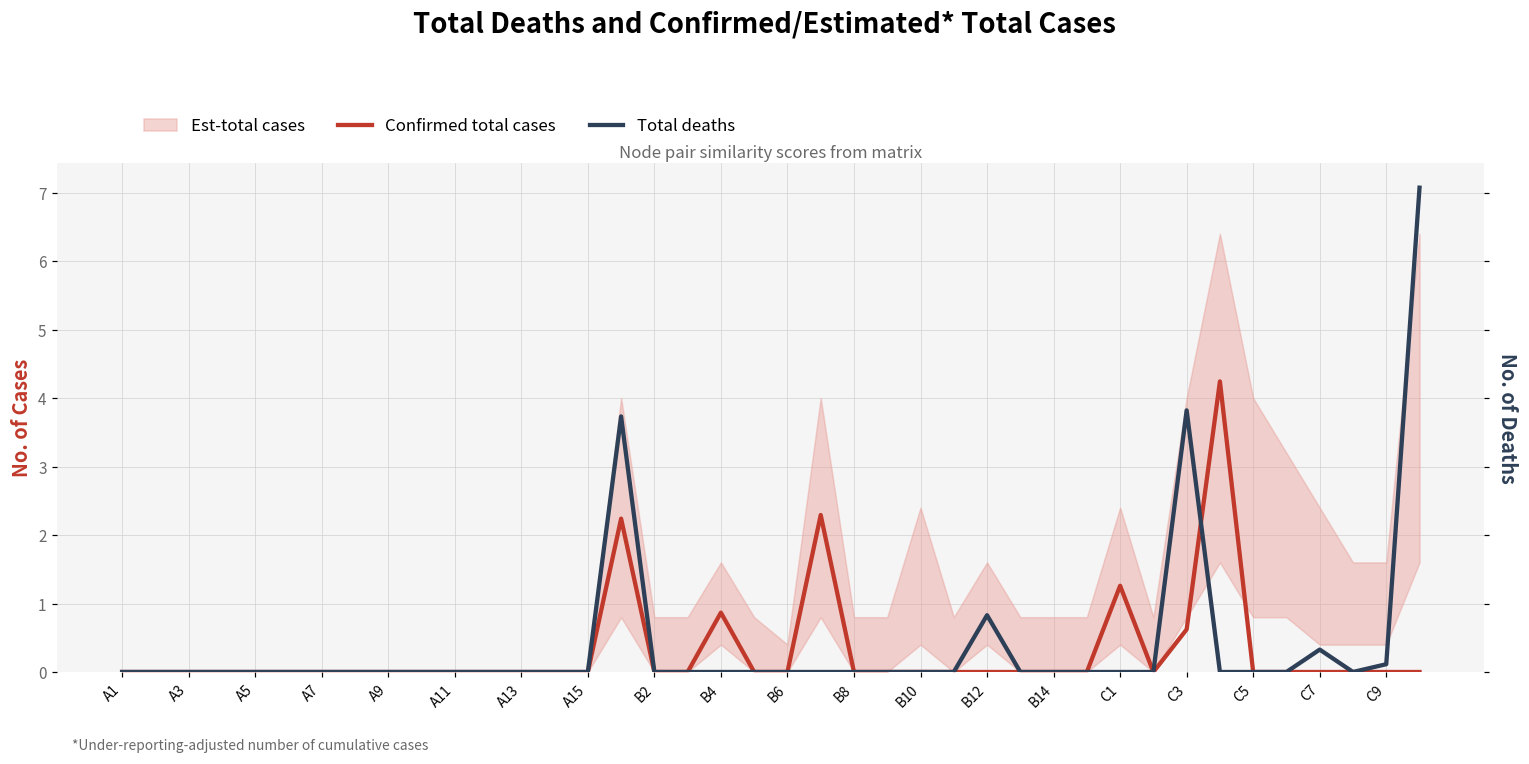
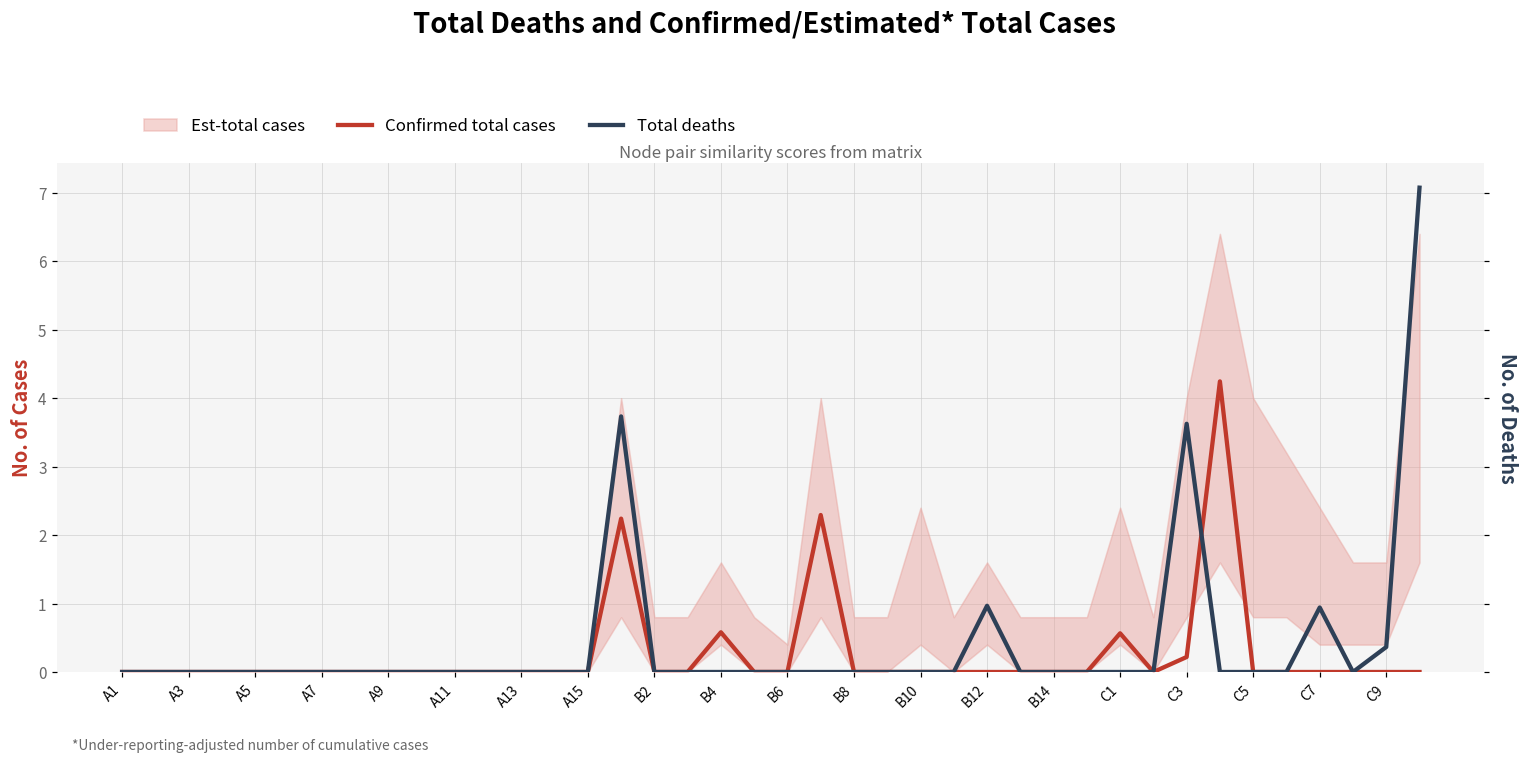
  {
    "Est-total cases": {
      "B2": 0.8,
      "B6": 0.4,
      "B8": 0.8,
      "B14": 0.8
    },
    "Confirmed total cases": {
-     "B4": 0.9,
+     "B4": 0.6,
      "B12": 0.0,
-     "C1": 1.3,
-     "C3": 0.6,
+     "C1": 0.6,
+     "C3": 0.2,
      "C7": 0.0,
      "C9": 0.0
    },
    "Total deaths": {
      "B4": 0.0,
-     "B12": 0.8,
+     "B12": 1.0,
      "C1": 0.0,
-     "C3": 3.8,
-     "C7": 0.3,
-     "C9": 0.1
+     "C3": 3.6,
+     "C7": 0.9,
+     "C9": 0.4
    }
  }
